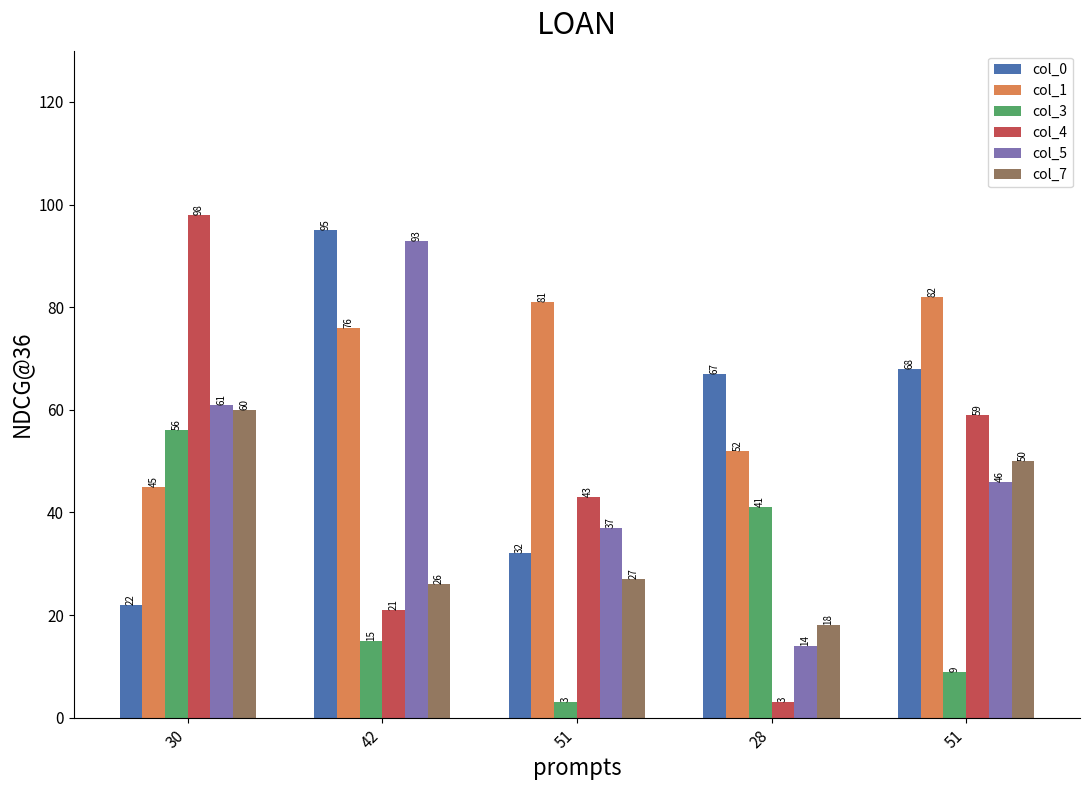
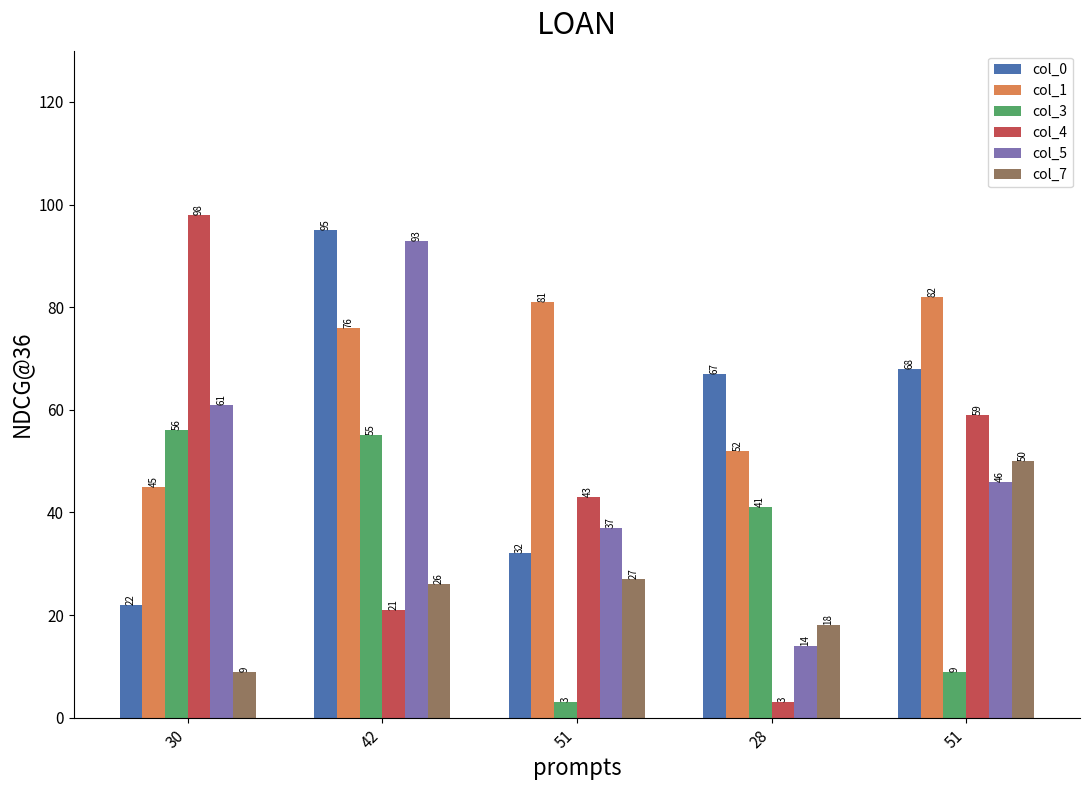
  {
    "col_3": {
      "30": 56,
-     "42": 15,
+     "42": 55,
      "28": 41
    },
    "col_7": {
-     "30": 60,
+     "30": 9,
      "42": 26,
      "28": 18
    }
  }
